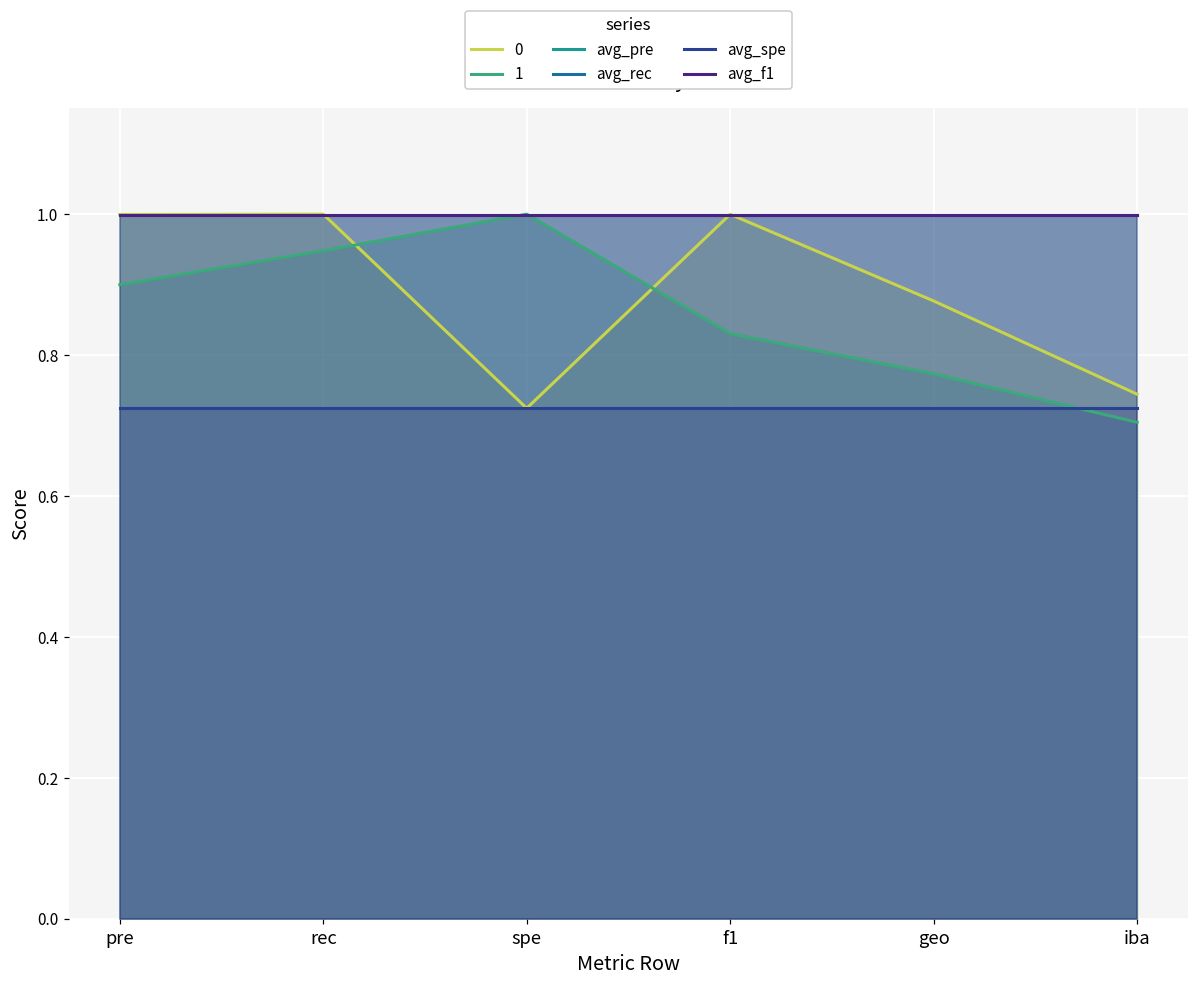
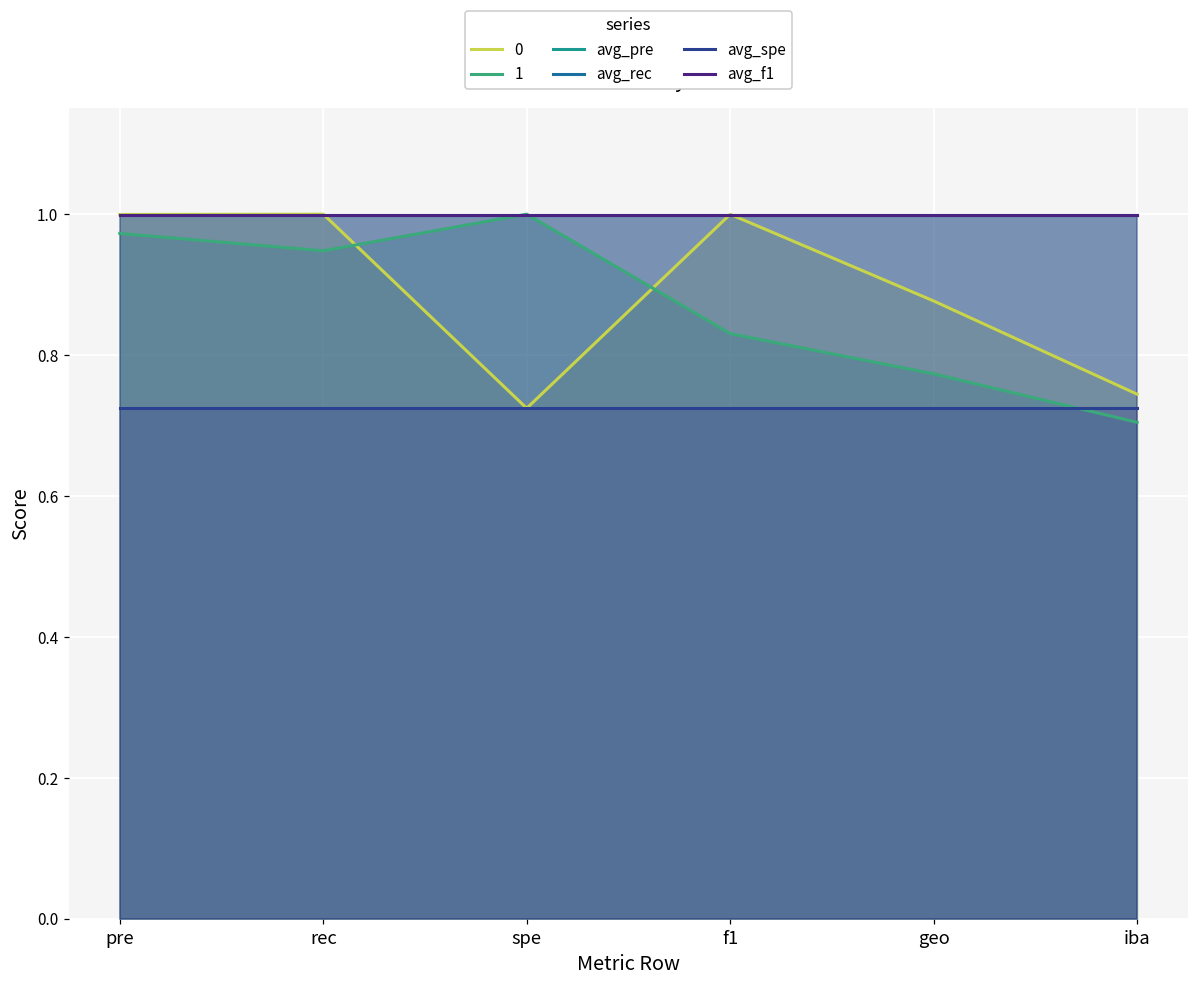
  {
    "0": {
      "geo": 0.88,
      "iba": 0.74
    },
    "1": {
-     "pre": 0.90,
+     "pre": 0.97,
      "rec": 0.95,
      "f1": 0.83,
      "geo": 0.77,
      "iba": 0.70
    }
  }
